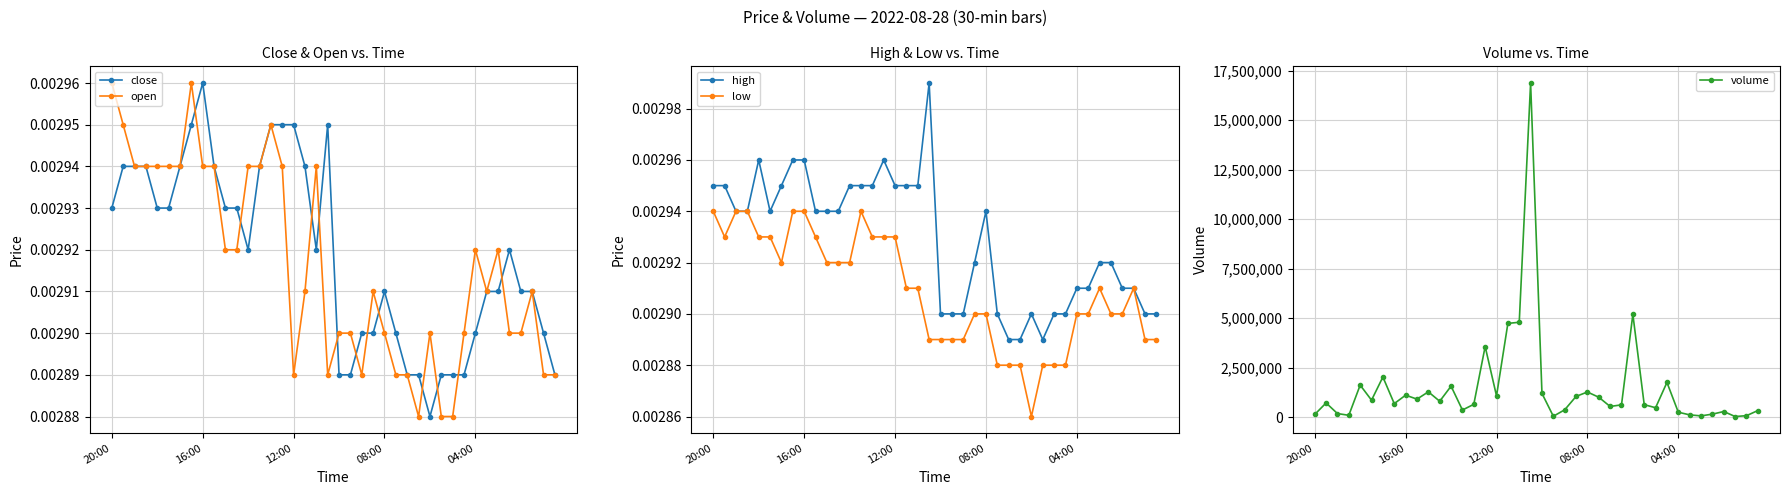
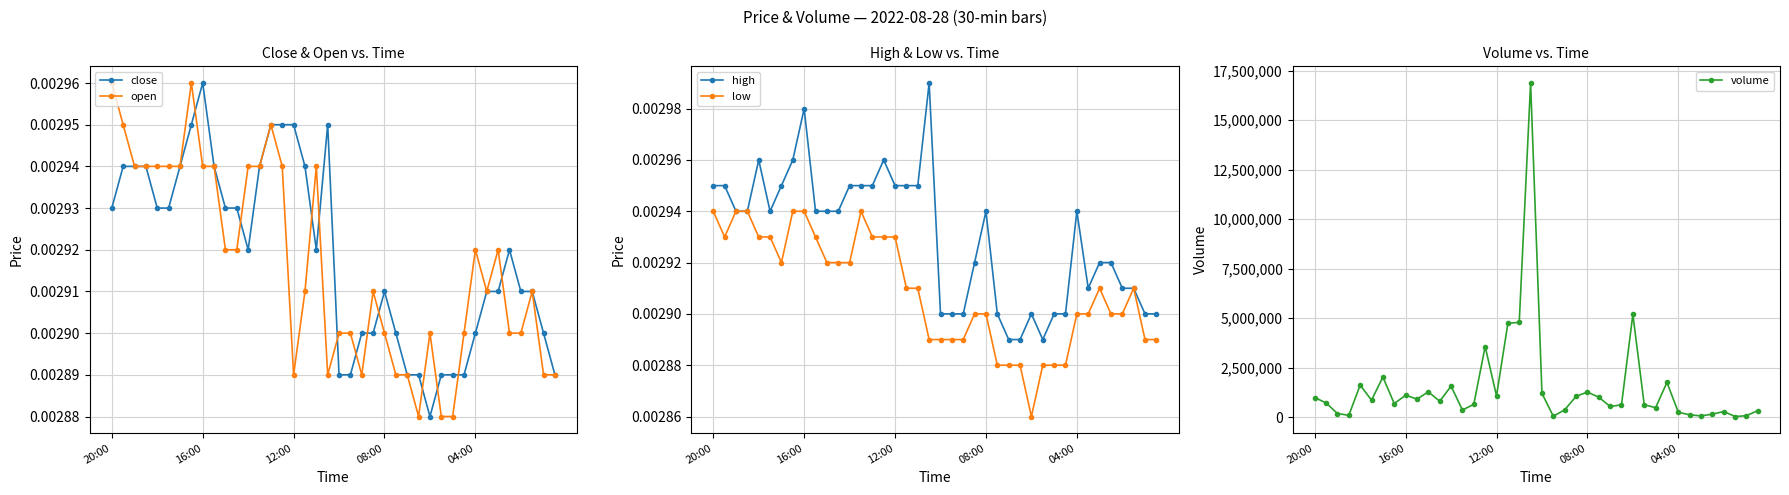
  {
    "Close & Open vs. Time": {
      "close": {
        "20:00": "0.002930",
        "16:00": "0.002960",
        "12:00": "0.002950",
        "08:00": "0.002910",
        "04:00": "0.002900"
      },
      "open": {
        "16:00": "0.002940",
        "12:00": "0.002890",
        "08:00": "0.002900",
        "04:00": "0.002920"
      }
    },
    "High & Low vs. Time": {
      "high": {
        "20:00": "0.00295",
-       "16:00": "0.00296",
+       "16:00": "0.00298",
        "12:00": "0.00295",
        "08:00": "0.00294",
-       "04:00": "0.00291"
+       "04:00": "0.00294"
      },
      "low": {
        "20:00": "0.00294",
        "16:00": "0.00294",
        "12:00": "0.00293",
        "08:00": "0.00290",
        "04:00": "0.00290"
      }
    },
    "Volume vs. Time": {
-     "20:00": "100,000",
+     "20:00": "1,000,000",
      "16:00": "1,100,000",
      "12:00": "1,100,000",
      "08:00": "1,300,000",
      "04:00": "300,000"
    }
  }
